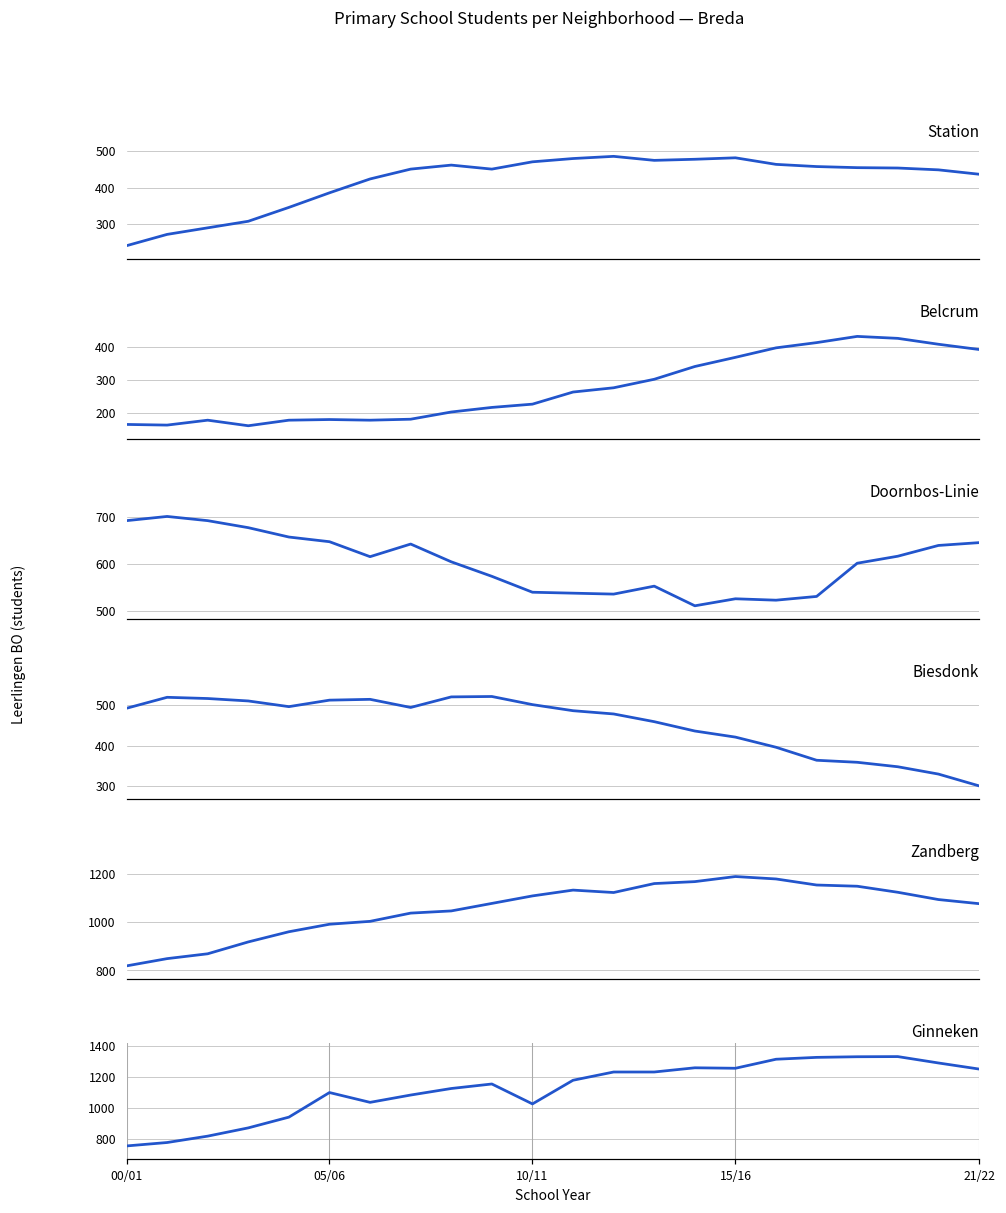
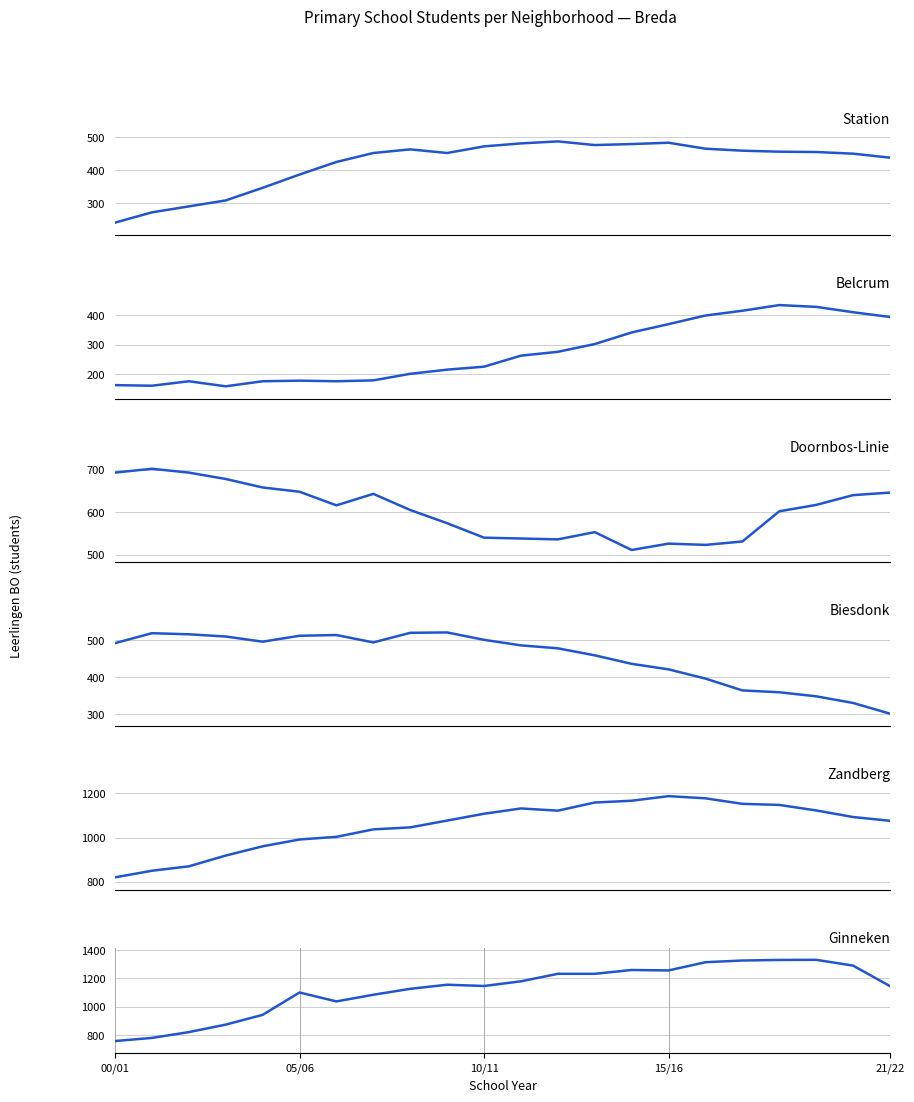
  {
    "Ginneken": {
      "00/01": 760,
      "05/06": 1100,
-     "10/11": 1030,
+     "10/11": 1150,
      "15/16": 1260,
-     "21/22": 1250
+     "21/22": 1150
    }
  }
